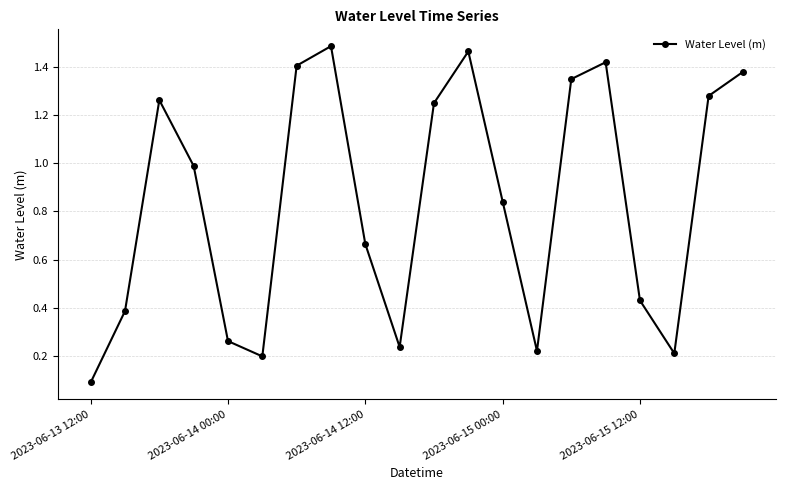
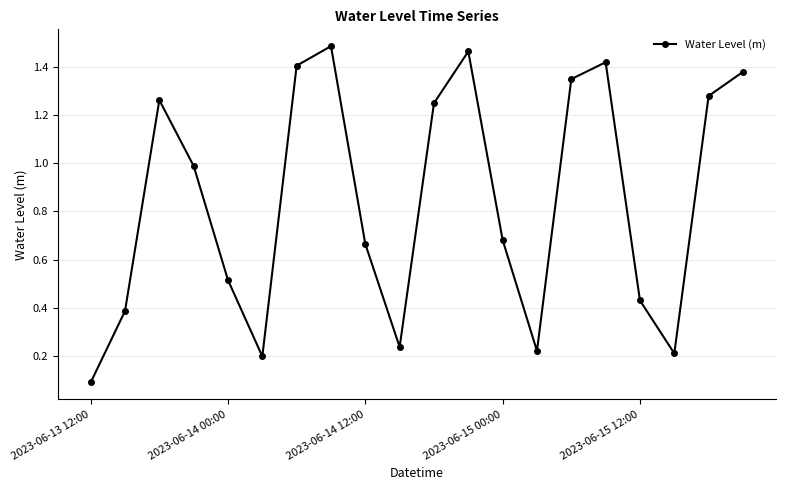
  {
    "2023-06-13 12:00": 0.09,
-   "2023-06-14 00:00": 0.26,
+   "2023-06-14 00:00": 0.51,
    "2023-06-14 12:00": 0.66,
-   "2023-06-15 00:00": 0.84,
+   "2023-06-15 00:00": 0.68,
    "2023-06-15 12:00": 0.43
  }
